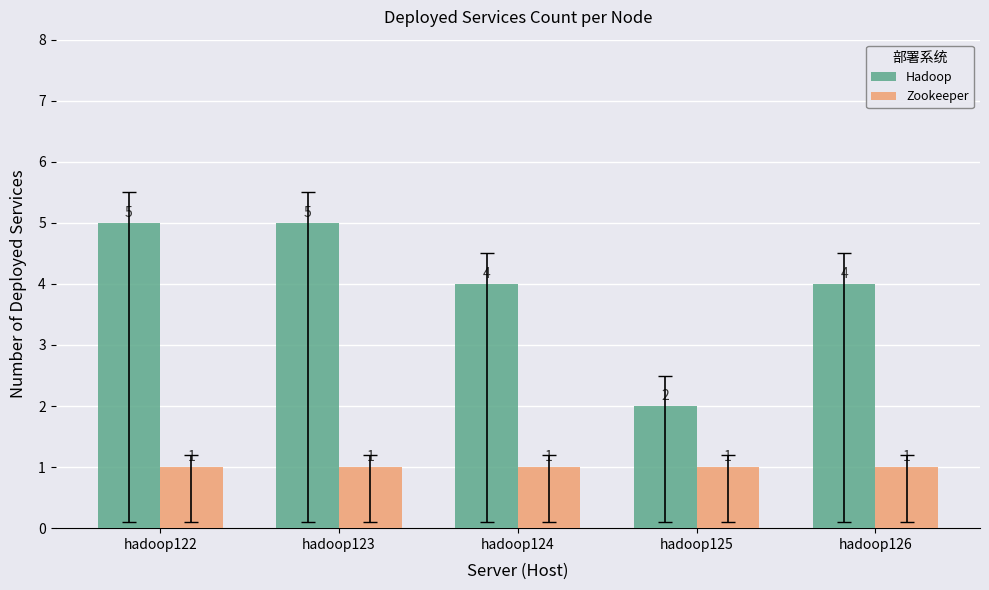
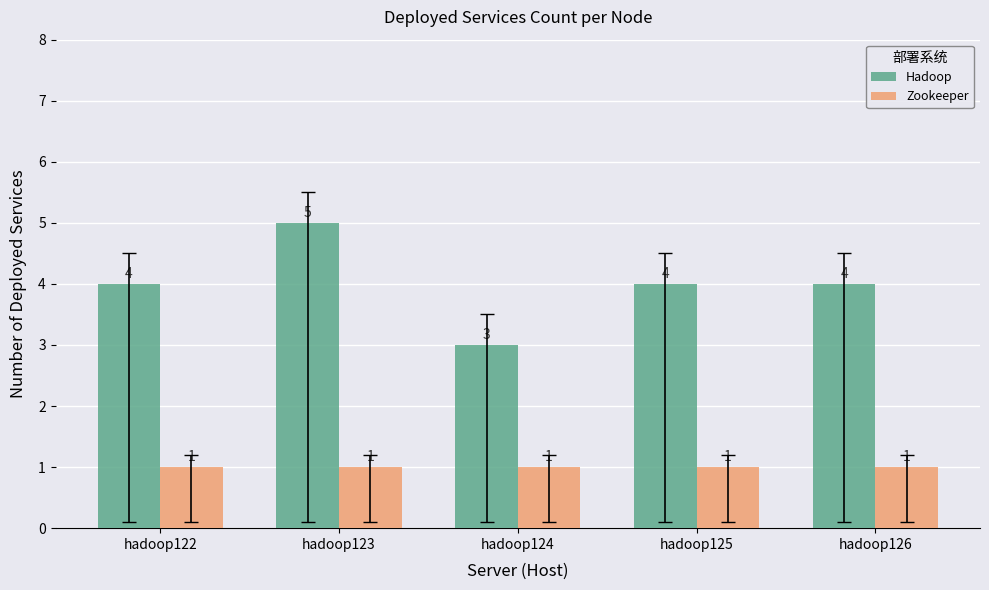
  {
    "Hadoop": {
-     "hadoop122": 5,
+     "hadoop122": 4,
      "hadoop123": 5,
-     "hadoop124": 4,
-     "hadoop125": 2,
+     "hadoop124": 3,
+     "hadoop125": 4,
      "hadoop126": 4
    }
  }
